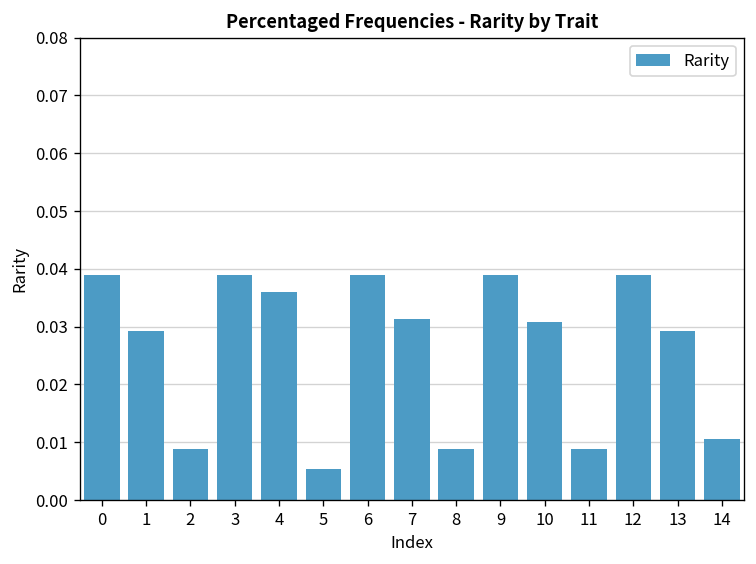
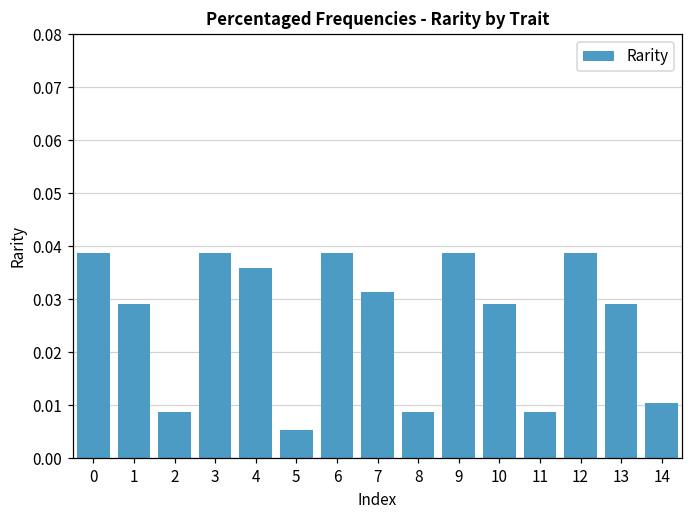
  {
    "0": 0.039,
    "1": 0.029,
    "2": 0.009,
    "3": 0.039,
    "4": 0.036,
    "5": 0.005,
    "6": 0.039,
    "7": 0.031,
    "8": 0.009,
    "9": 0.039,
-   "10": 0.031,
+   "10": 0.029,
    "11": 0.009,
    "12": 0.039,
    "13": 0.029,
    "14": 0.011
  }
